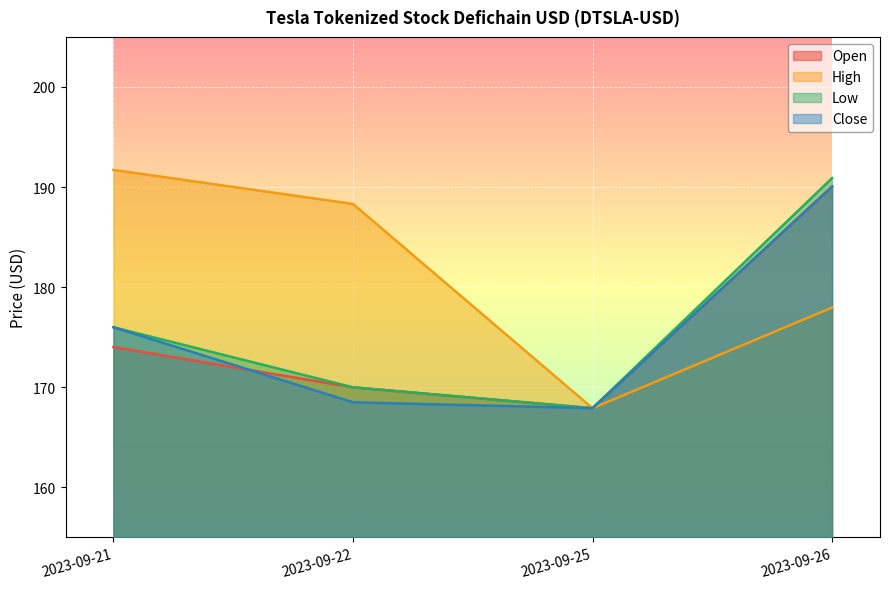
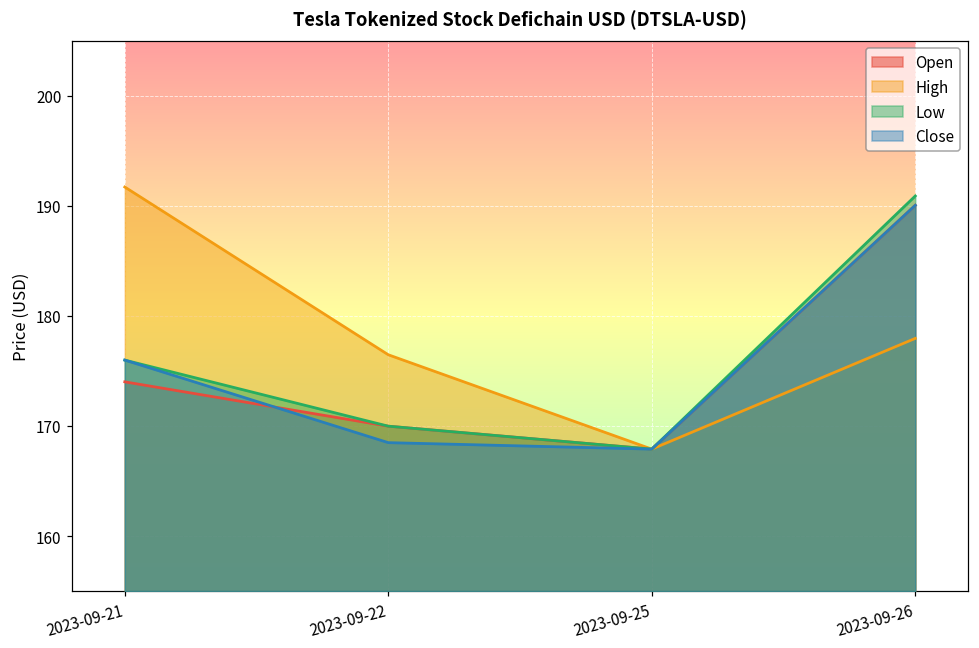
  {
    "Open": {
      "2023-09-21": 174.0
    },
    "High": {
      "2023-09-21": 191.7,
-     "2023-09-22": 188.3,
+     "2023-09-22": 176.5,
      "2023-09-26": 178.0
    },
    "Low": {
      "2023-09-26": 190.9
    },
    "Close": {
      "2023-09-22": 168.5
    }
  }
